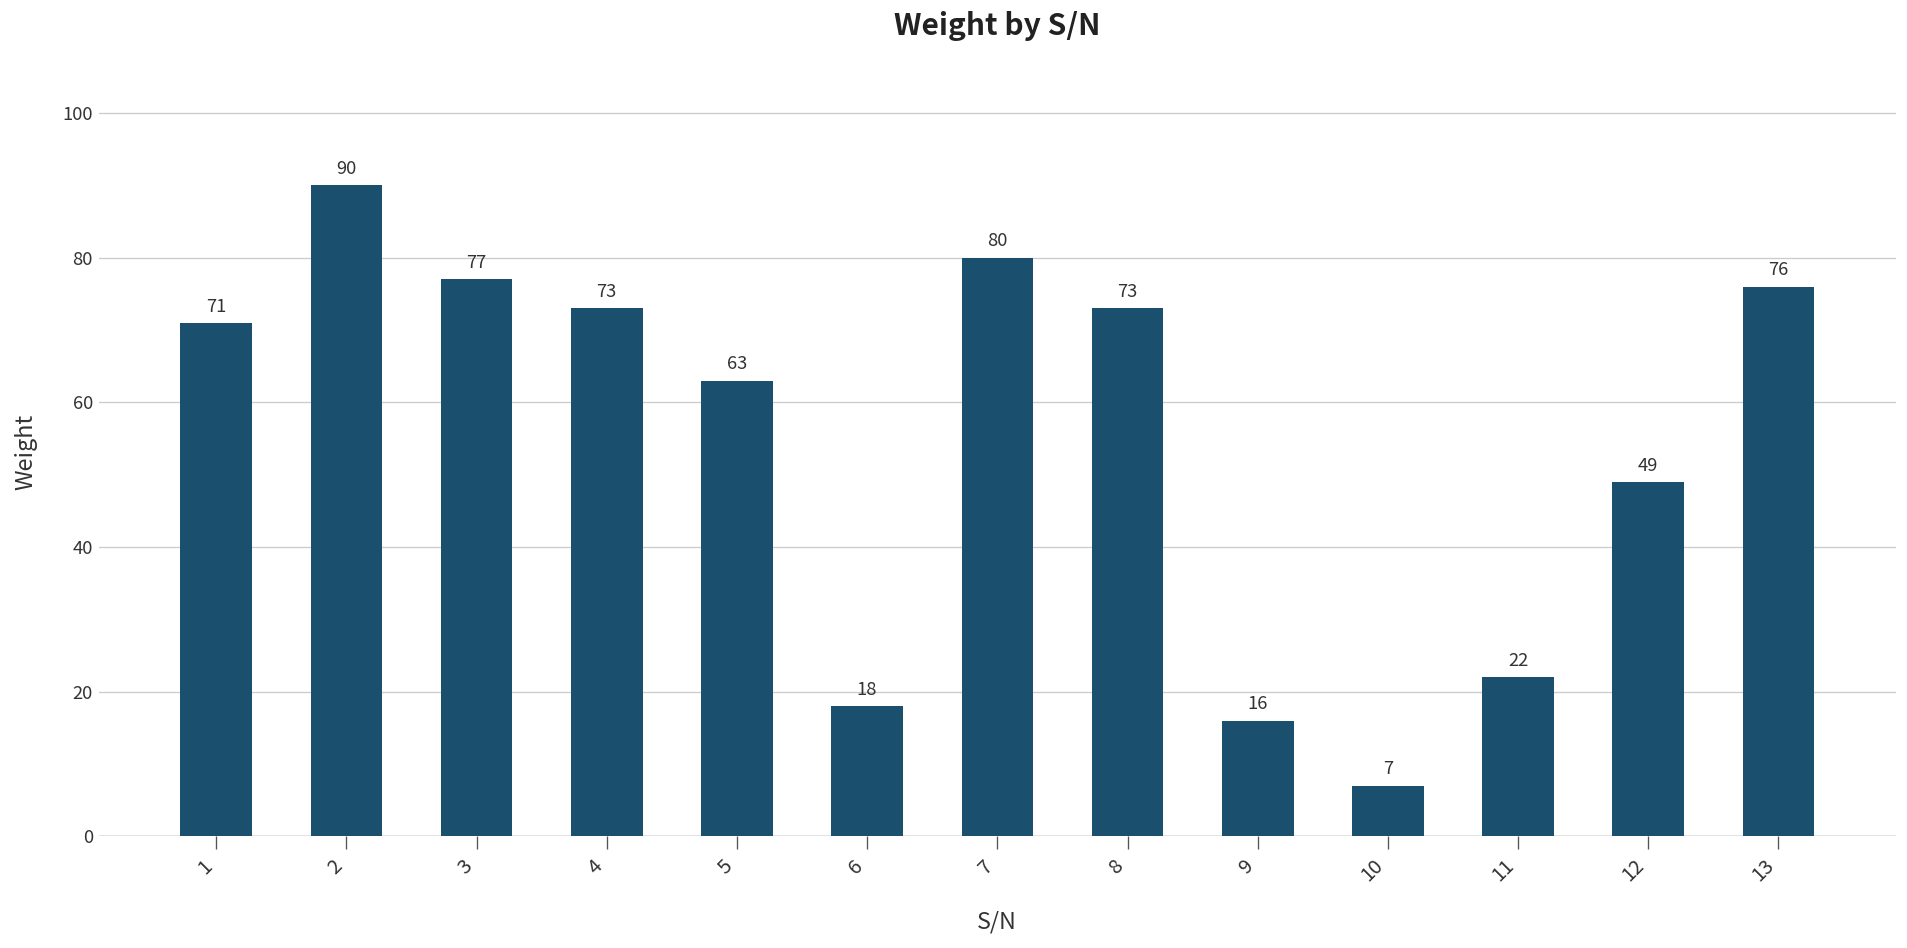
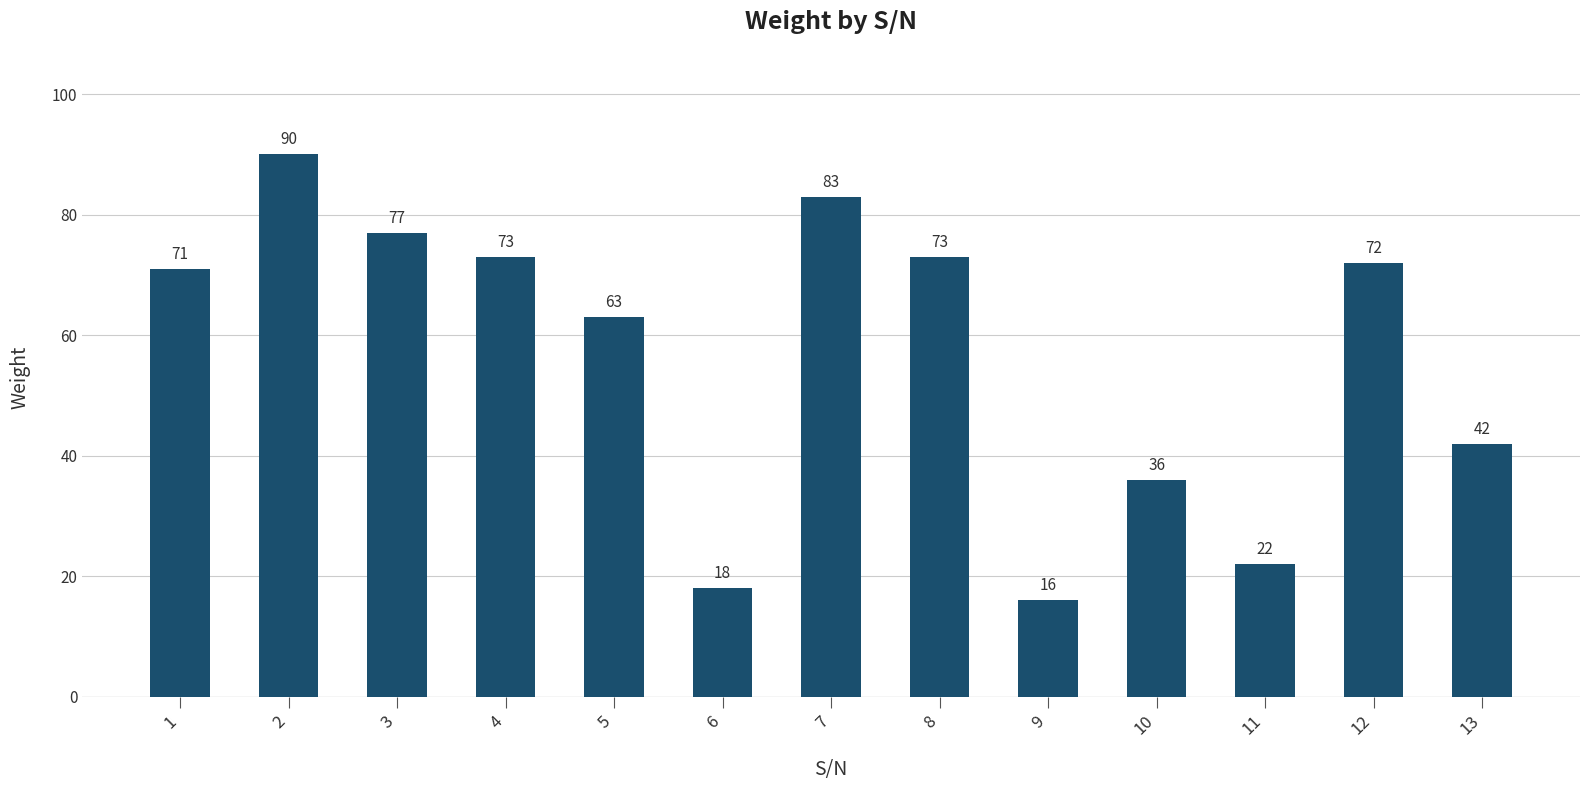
  {
    "1": 71,
    "2": 90,
    "3": 77,
    "4": 73,
    "5": 63,
    "6": 18,
-   "7": 80,
+   "7": 83,
    "8": 73,
    "9": 16,
-   "10": 7,
+   "10": 36,
    "11": 22,
-   "12": 49,
-   "13": 76
+   "12": 72,
+   "13": 42
  }
